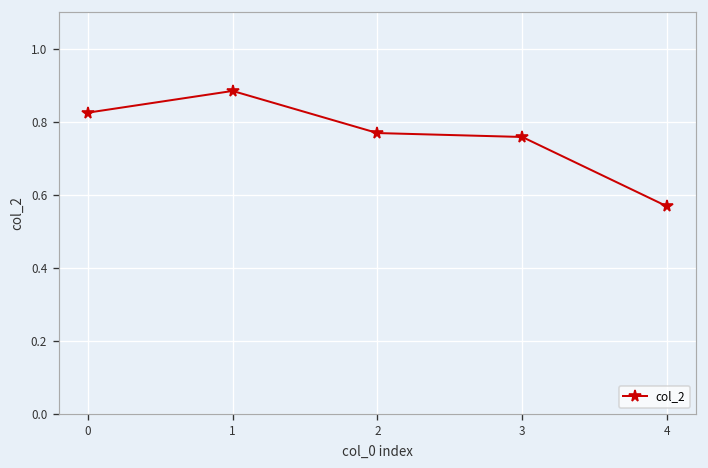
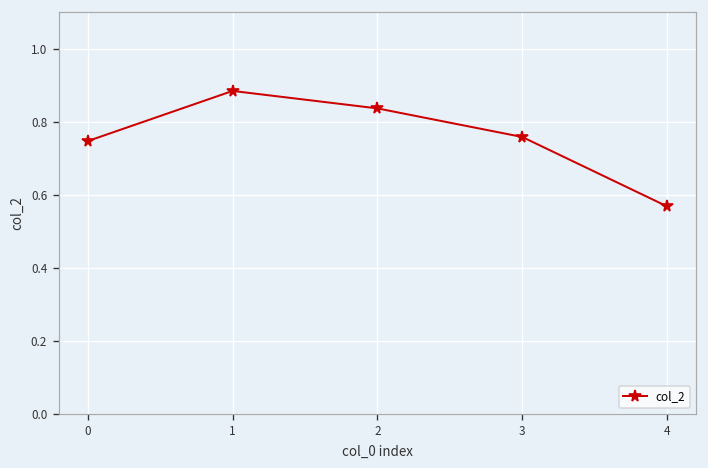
  {
-   "0": 0.82,
+   "0": 0.75,
    "1": 0.88,
-   "2": 0.77,
+   "2": 0.84,
    "3": 0.76,
    "4": 0.57
  }
